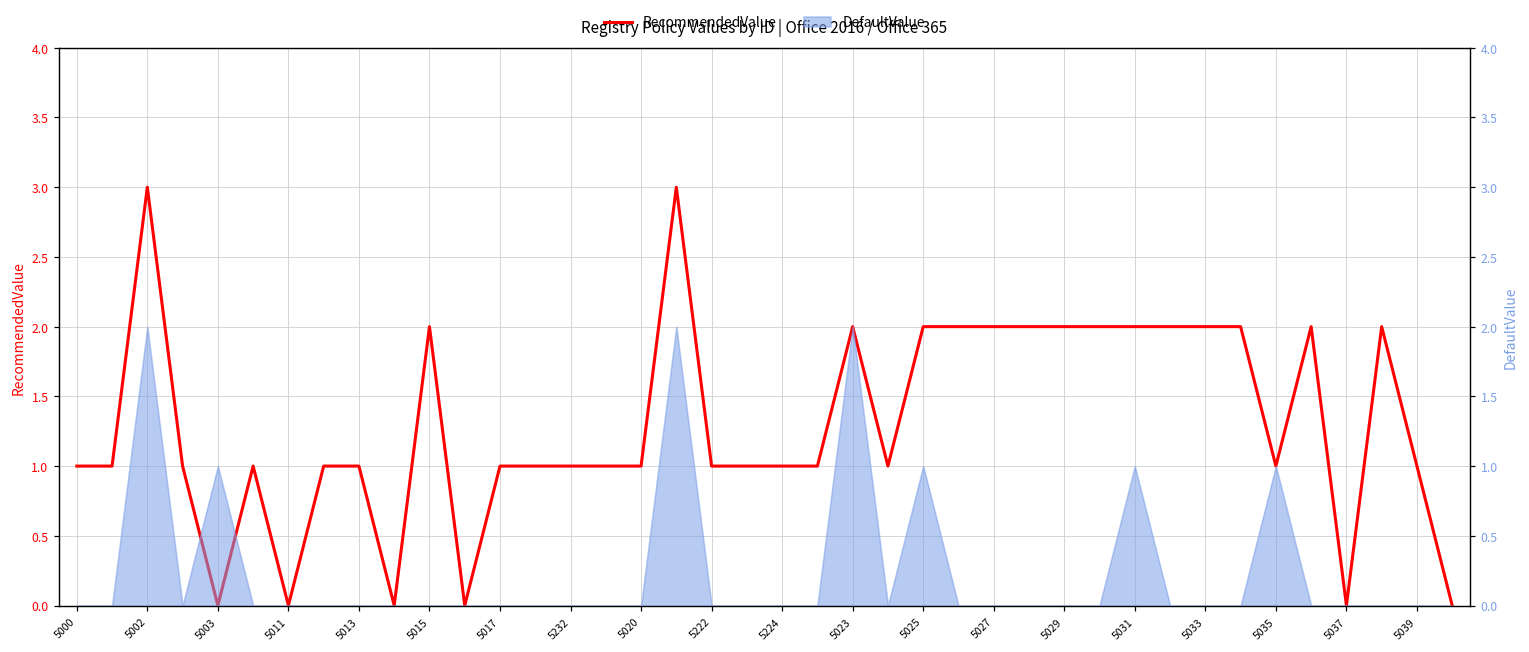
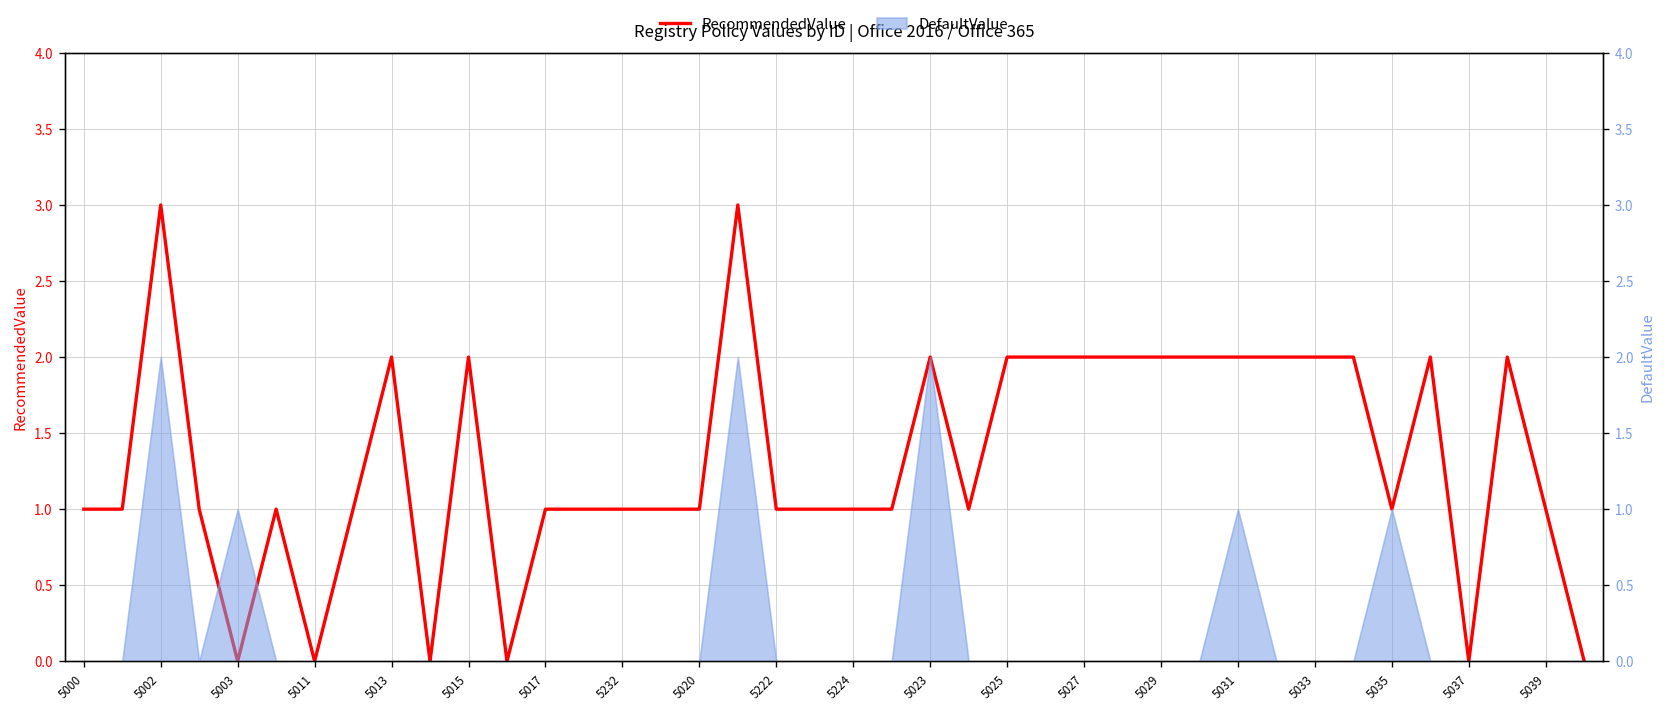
  {
    "RecommendedValue": {
      "5000": 1,
      "5002": 3,
      "5003": 0,
      "5011": 0,
-     "5013": 1,
+     "5013": 2,
      "5015": 2,
      "5017": 1,
      "5232": 1,
      "5020": 1,
      "5222": 1,
      "5224": 1,
      "5023": 2,
      "5025": 2,
      "5027": 2,
      "5029": 2,
      "5031": 2,
      "5033": 2,
      "5035": 1,
      "5037": 0,
      "5039": 1
    },
    "DefaultValue": {
      "5000": 0,
      "5002": 2,
      "5003": 1,
      "5011": 0,
      "5013": 0,
      "5015": 0,
      "5017": 0,
      "5232": 0,
      "5020": 0,
      "5222": 0,
      "5224": 0,
      "5023": 2,
-     "5025": 1,
+     "5025": 0,
      "5027": 0,
      "5029": 0,
      "5031": 1,
      "5033": 0,
      "5035": 1,
      "5037": 0,
      "5039": 0
    }
  }
